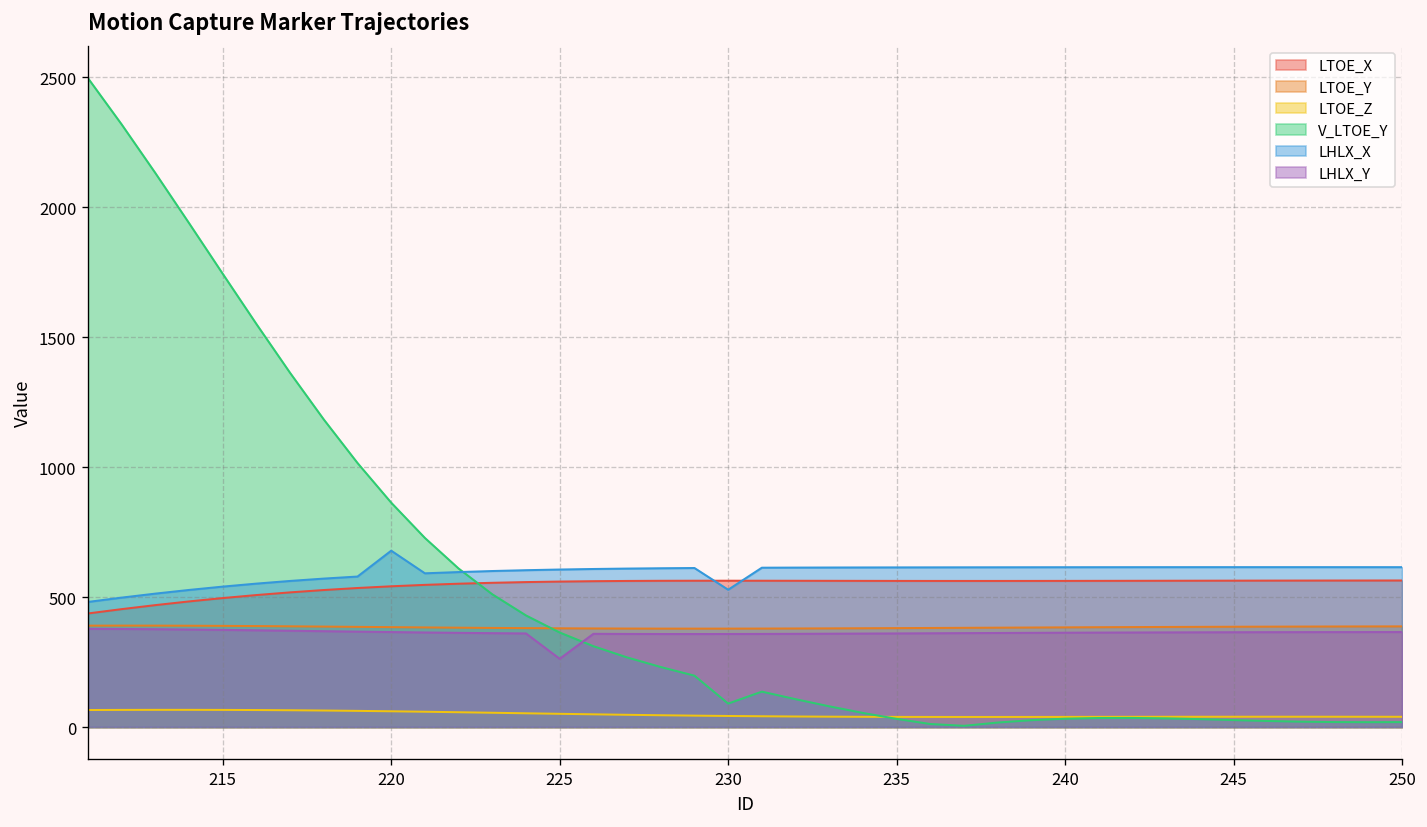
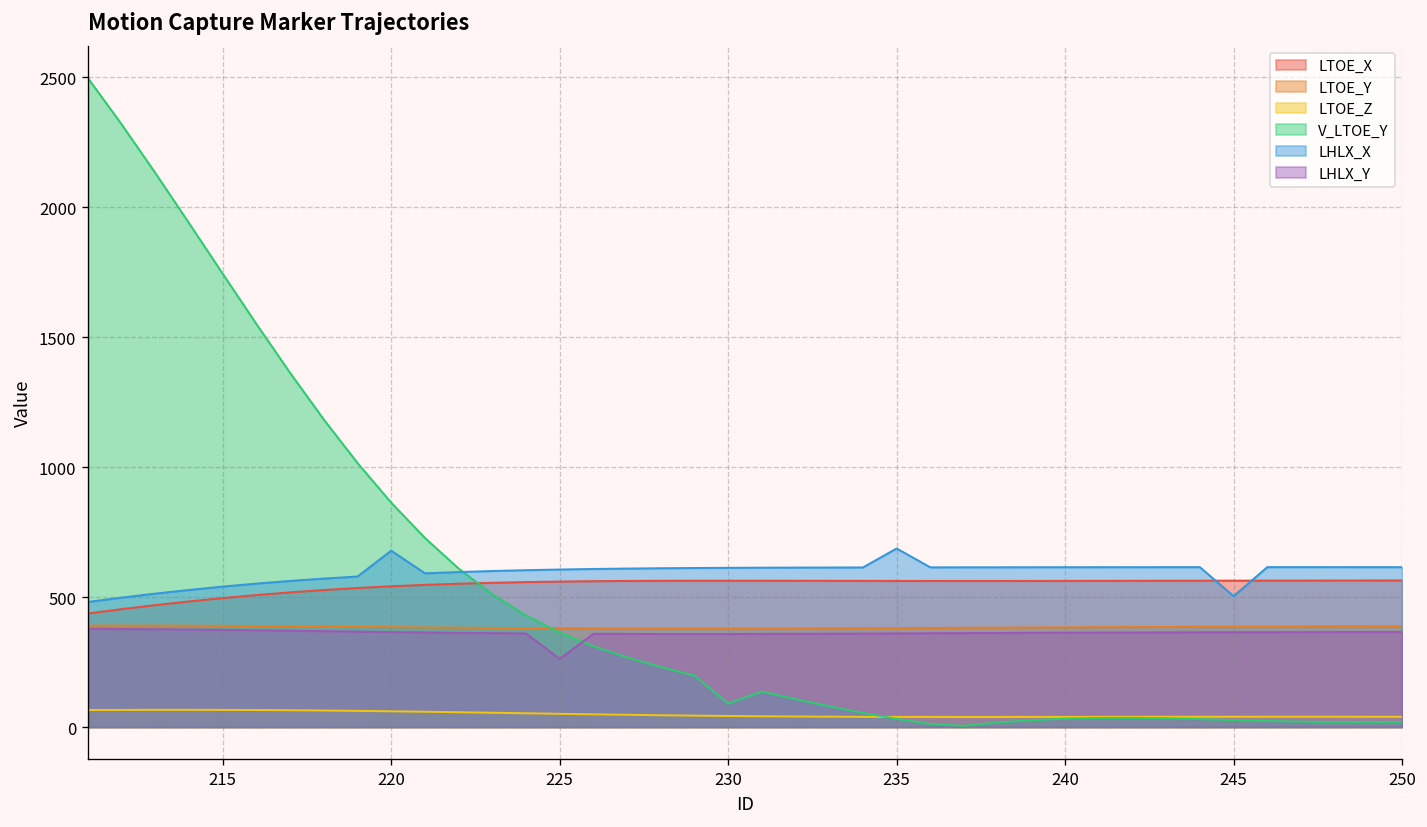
  {
    "V_LTOE_Y": {
      "215": 1740,
      "220": 860,
      "225": 360,
      "230": 90,
      "245": 30,
      "250": 20
    },
    "LHLX_X": {
      "215": 540,
      "220": 680,
      "225": 610,
-     "230": 530,
-     "235": 610,
+     "230": 610,
+     "235": 690,
      "240": 610,
-     "245": 610,
+     "245": 500,
      "250": 610
    },
    "LHLX_Y": {
      "215": 370,
      "220": 370,
      "225": 260,
      "230": 360,
      "235": 360,
      "240": 360,
      "245": 360,
      "250": 370
    }
  }
